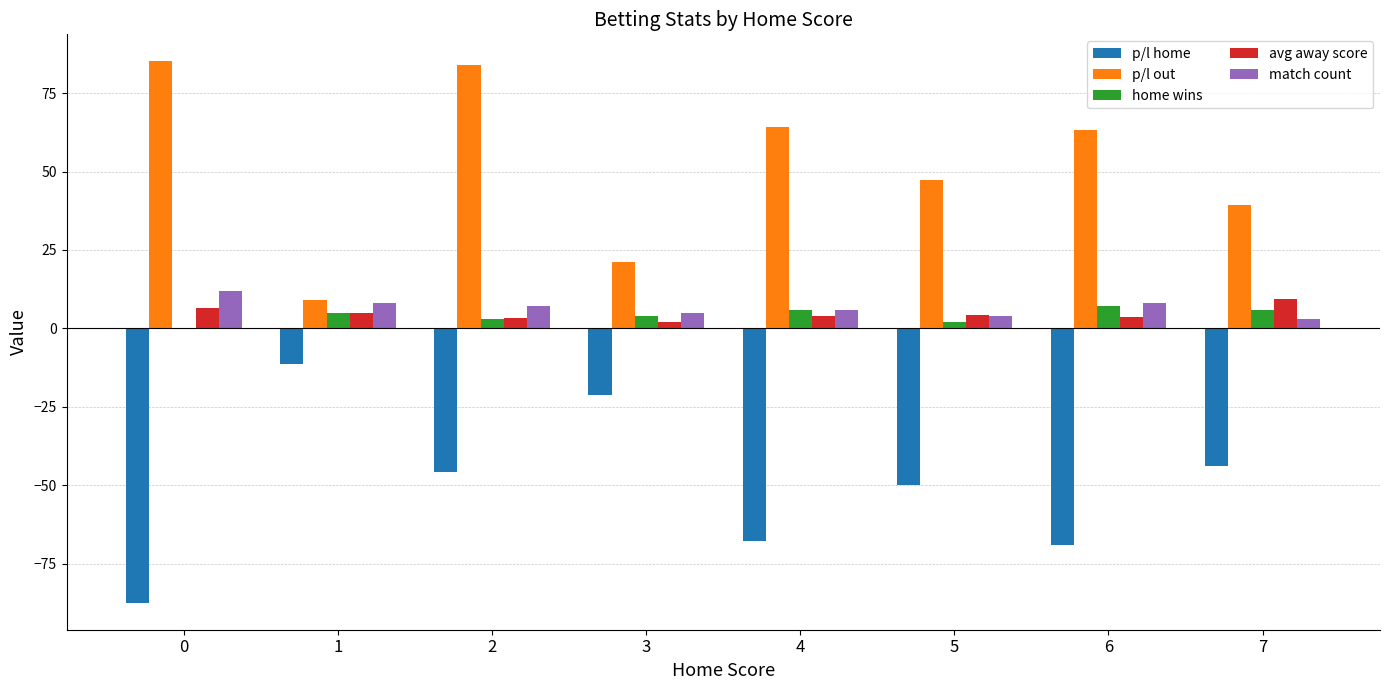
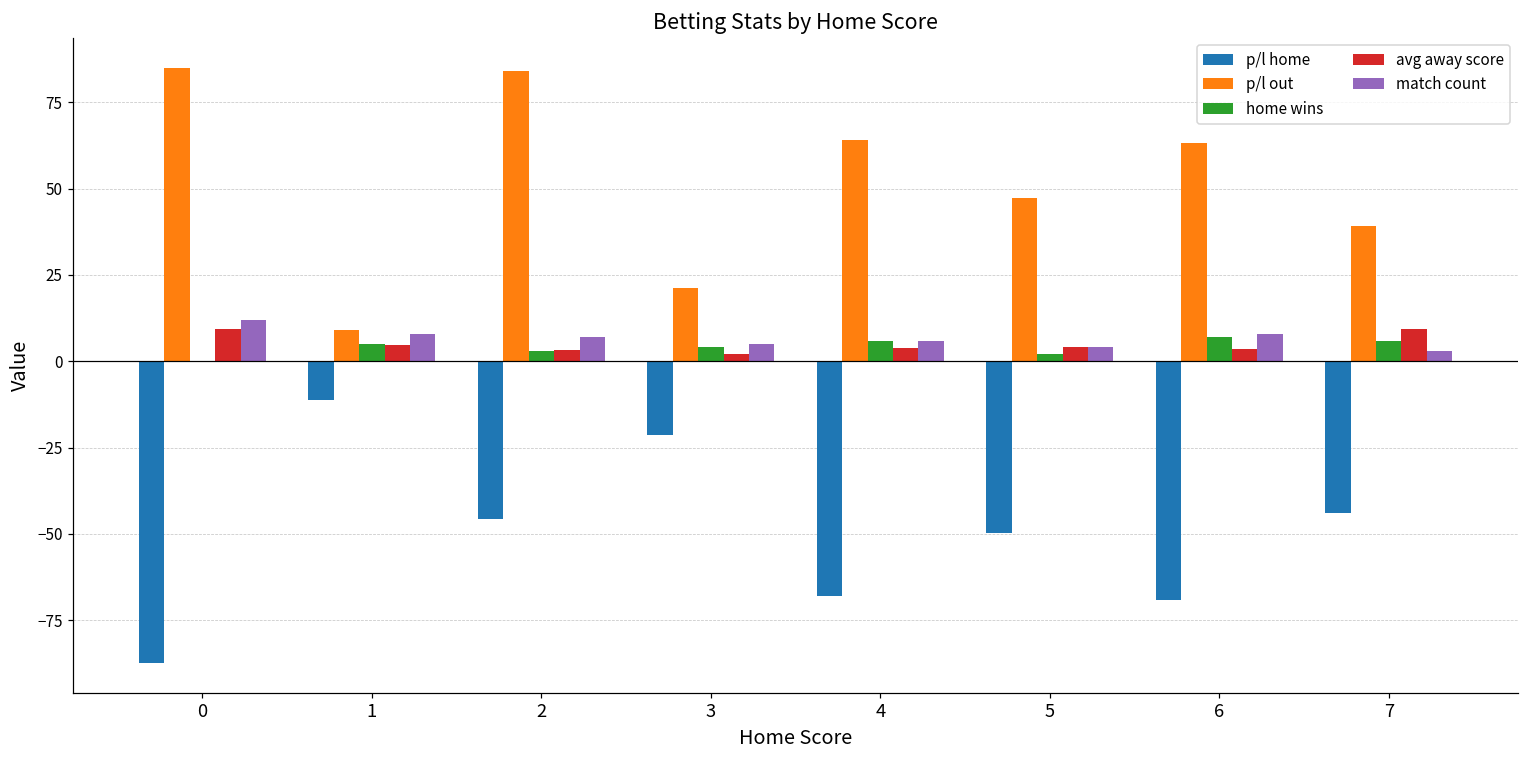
  {
    "p/l home": {
      "0": -87,
      "1": -11,
      "2": -46,
      "3": -21,
      "4": -68,
      "5": -50,
      "6": -69,
      "7": -44
    },
    "p/l out": {
      "0": 85,
      "1": 9,
      "2": 84,
      "3": 21,
      "4": 64,
      "5": 47,
      "6": 63,
      "7": 39
    },
    "home wins": {
      "0": 0,
      "1": 5,
      "2": 3,
      "3": 4,
      "4": 6,
      "5": 2,
      "6": 7,
      "7": 6
    },
    "avg away score": {
-     "0": 7,
+     "0": 9,
      "1": 5,
      "2": 3,
      "3": 2,
      "4": 4,
      "5": 4,
      "6": 4,
      "7": 9
    },
    "match count": {
      "0": 12,
      "1": 8,
      "2": 7,
      "3": 5,
      "4": 6,
      "5": 4,
      "6": 8,
      "7": 3
    }
  }
